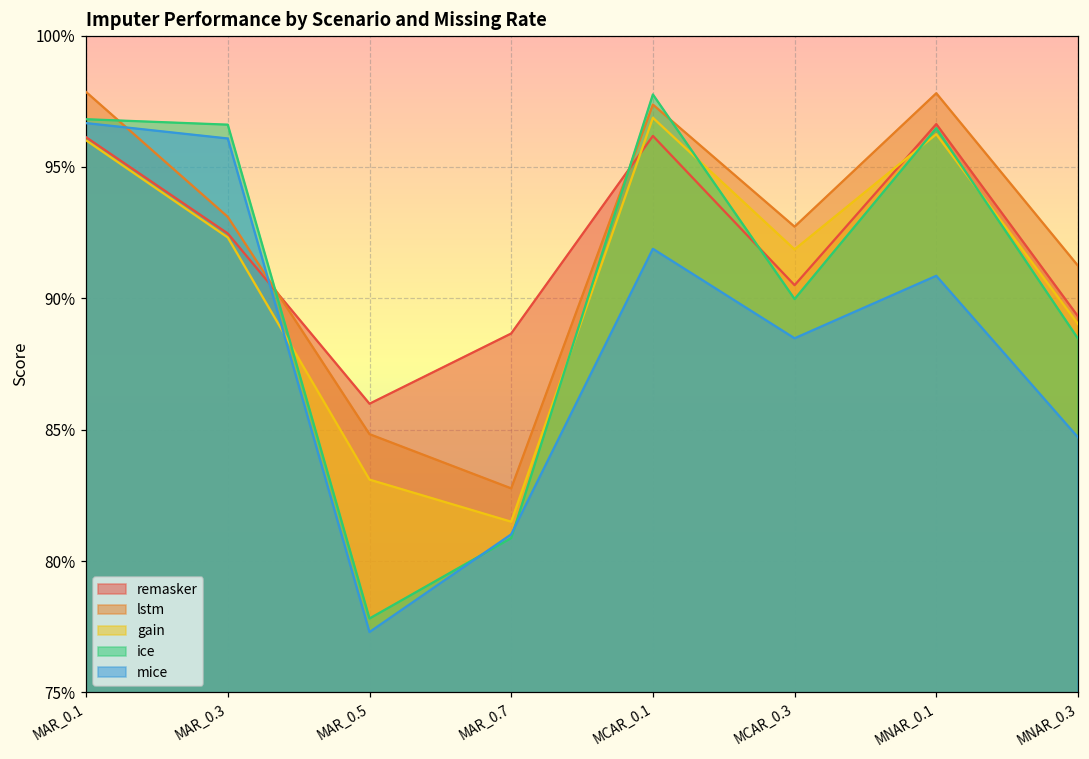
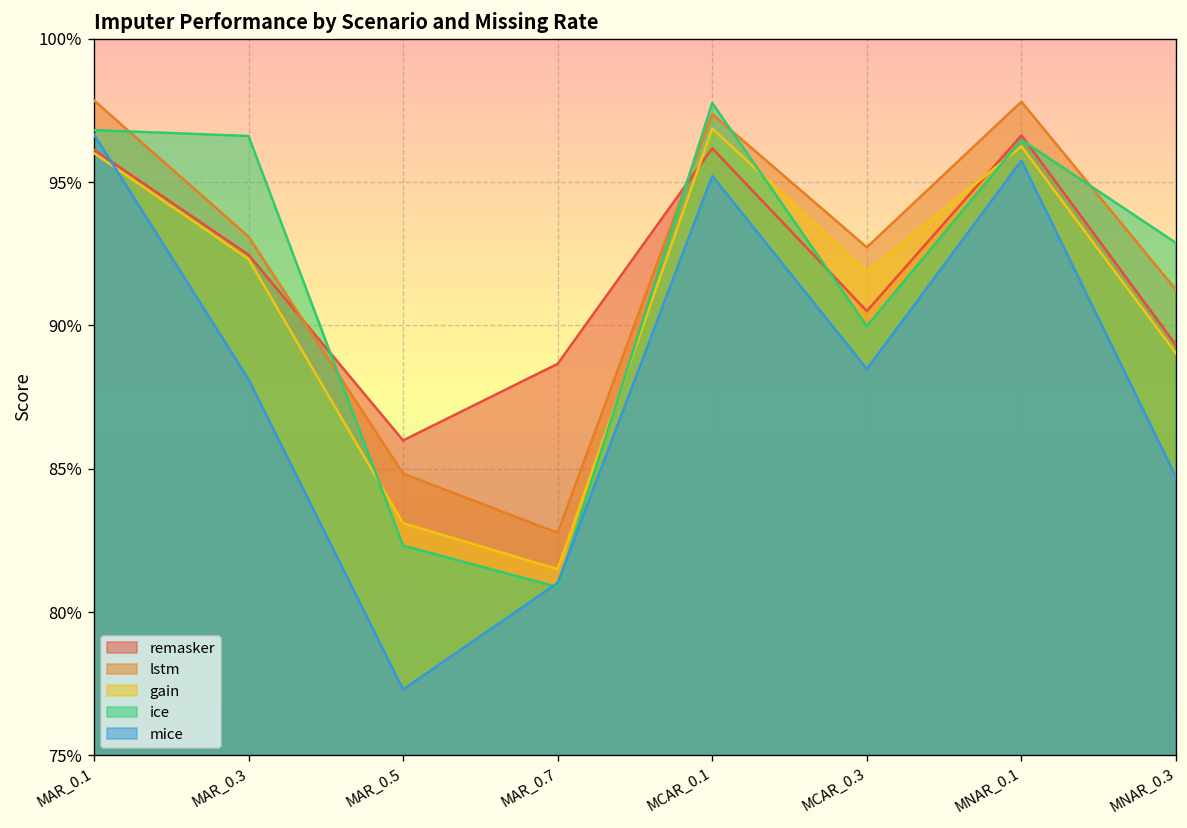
  {
    "ice": {
      "MAR_0.1": "96.8%",
      "MAR_0.3": "96.6%",
-     "MAR_0.5": "77.8%",
+     "MAR_0.5": "82.3%",
      "MAR_0.7": "80.9%",
      "MCAR_0.1": "97.8%",
      "MCAR_0.3": "90.0%",
      "MNAR_0.1": "96.5%",
-     "MNAR_0.3": "88.5%"
+     "MNAR_0.3": "92.9%"
    },
    "mice": {
      "MAR_0.1": "96.7%",
-     "MAR_0.3": "96.1%",
+     "MAR_0.3": "88.1%",
      "MAR_0.5": "77.3%",
      "MAR_0.7": "81.0%",
-     "MCAR_0.1": "91.9%",
+     "MCAR_0.1": "95.2%",
      "MCAR_0.3": "88.5%",
-     "MNAR_0.1": "90.9%",
+     "MNAR_0.1": "95.8%",
      "MNAR_0.3": "84.7%"
    }
  }
